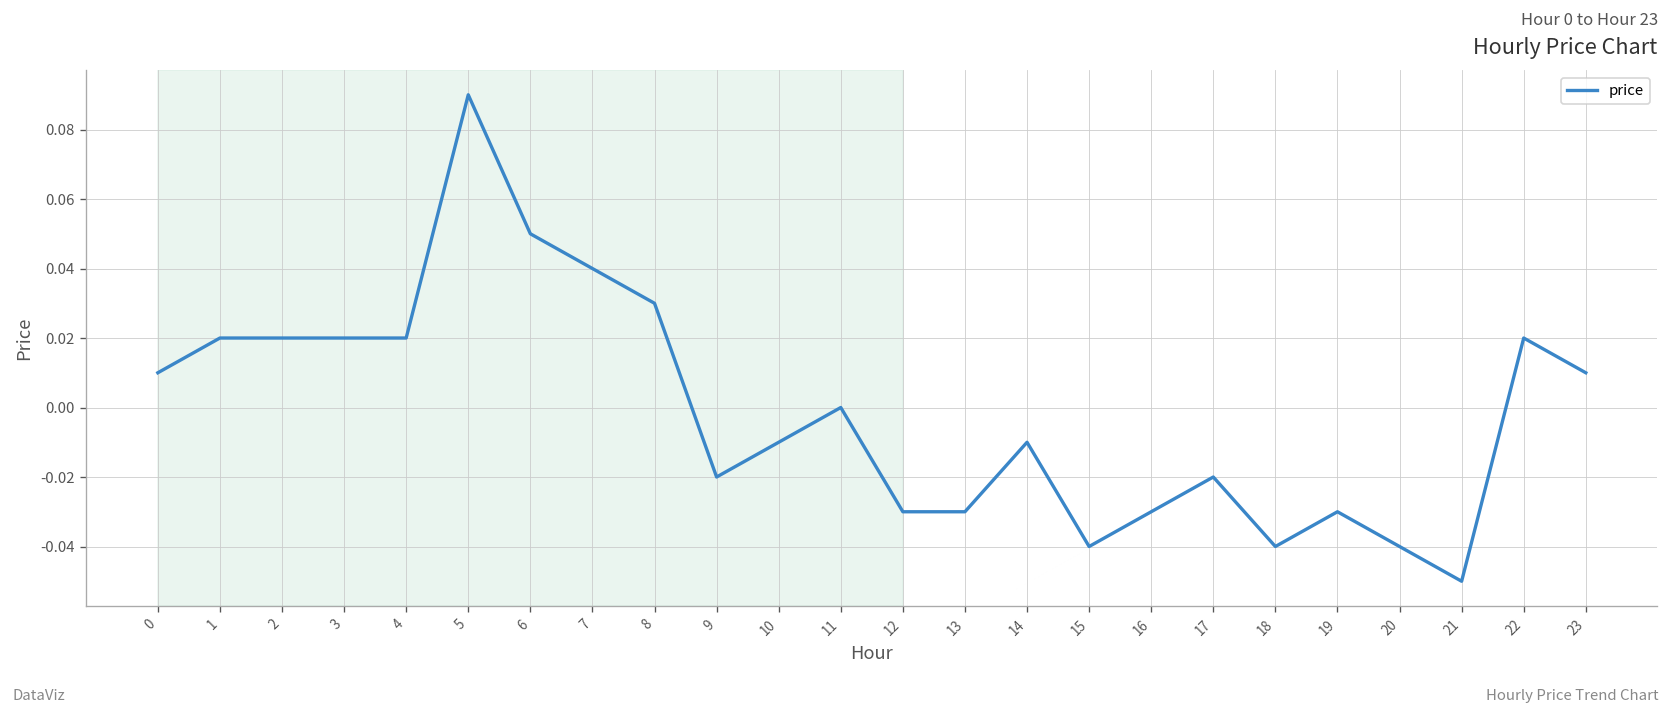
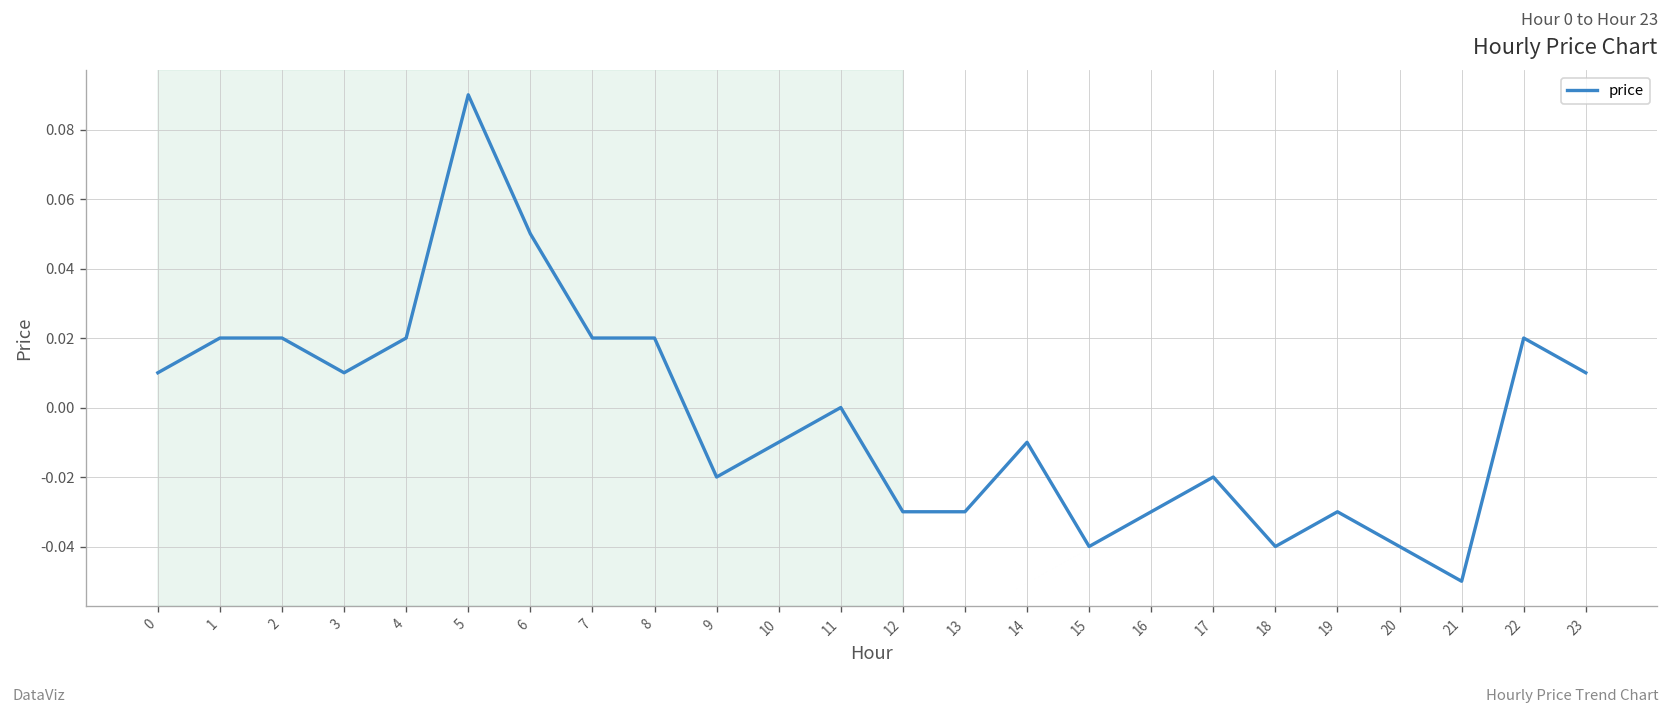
  {
    "0": 0.01,
    "1": 0.02,
    "2": 0.02,
-   "3": 0.02,
+   "3": 0.01,
    "4": 0.02,
    "5": 0.09,
    "6": 0.05,
-   "7": 0.04,
-   "8": 0.03,
+   "7": 0.02,
+   "8": 0.02,
    "9": -0.02,
    "10": -0.01,
    "11": 0.00,
    "12": -0.03,
    "13": -0.03,
    "14": -0.01,
    "15": -0.04,
    "16": -0.03,
    "17": -0.02,
    "18": -0.04,
    "19": -0.03,
    "20": -0.04,
    "21": -0.05,
    "22": 0.02,
    "23": 0.01
  }
